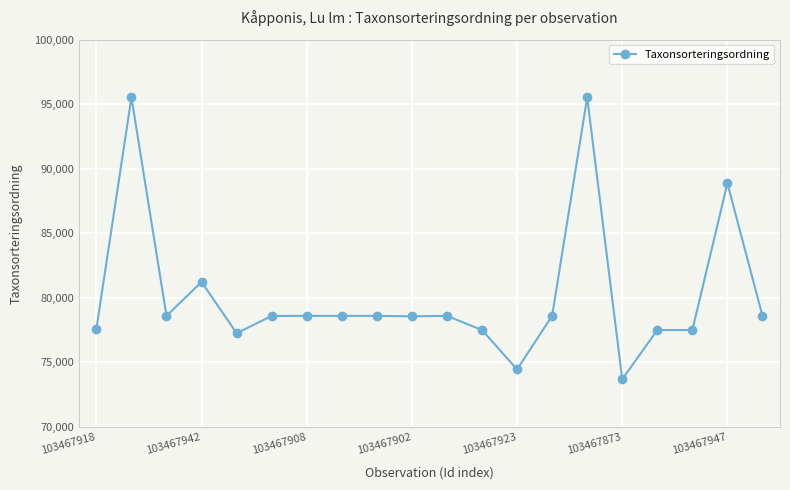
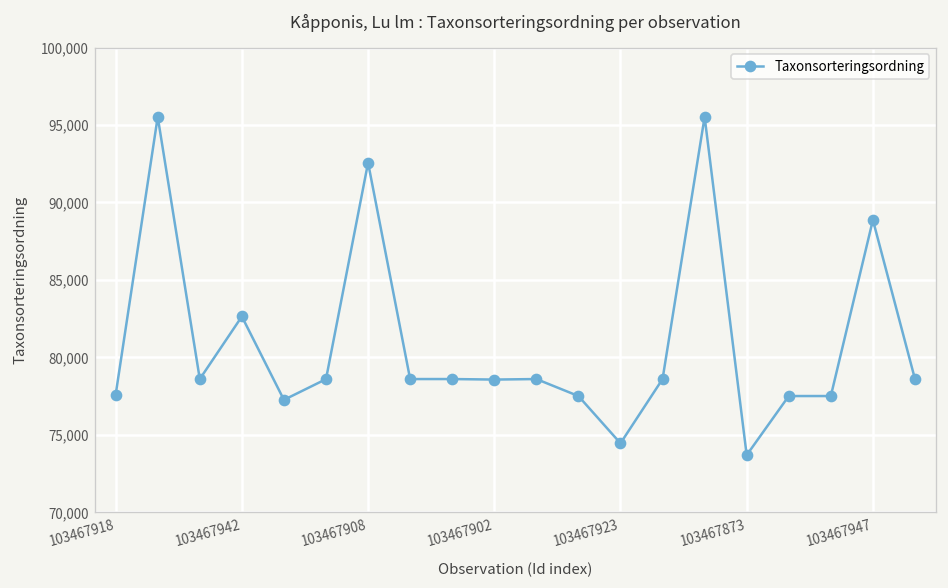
  {
    "103467918": "77,600",
-   "103467942": "81,200",
-   "103467908": "78,600",
+   "103467942": "82,600",
+   "103467908": "92,600",
    "103467902": "78,600",
    "103467923": "74,500",
    "103467873": "73,700",
    "103467947": "88,900"
  }
